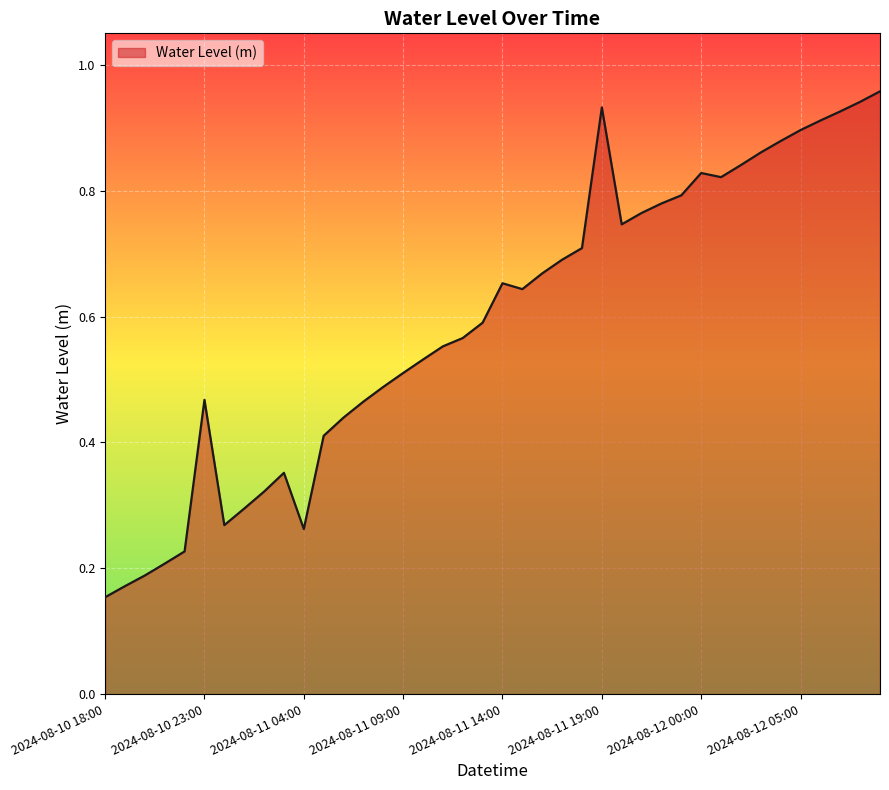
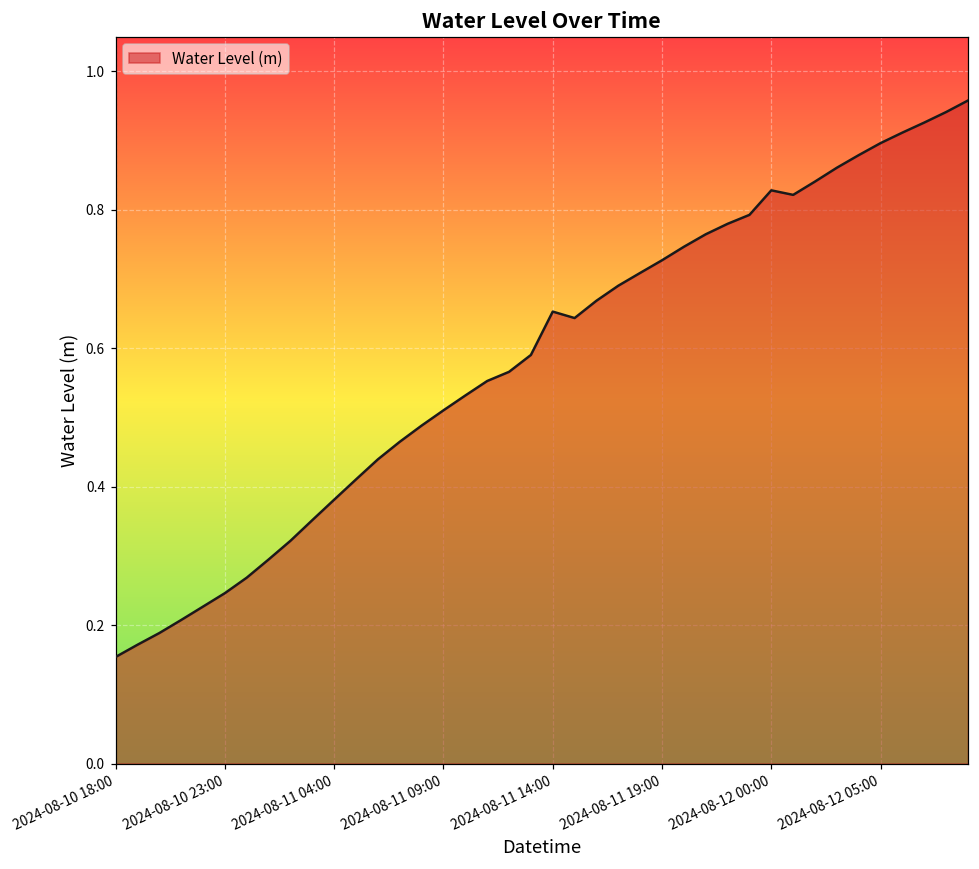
  {
    "2024-08-10 18:00": 0.15,
-   "2024-08-10 23:00": 0.47,
-   "2024-08-11 04:00": 0.26,
+   "2024-08-10 23:00": 0.25,
+   "2024-08-11 04:00": 0.38,
    "2024-08-11 09:00": 0.51,
    "2024-08-11 14:00": 0.65,
-   "2024-08-11 19:00": 0.93,
+   "2024-08-11 19:00": 0.73,
    "2024-08-12 00:00": 0.83,
    "2024-08-12 05:00": 0.90
  }
